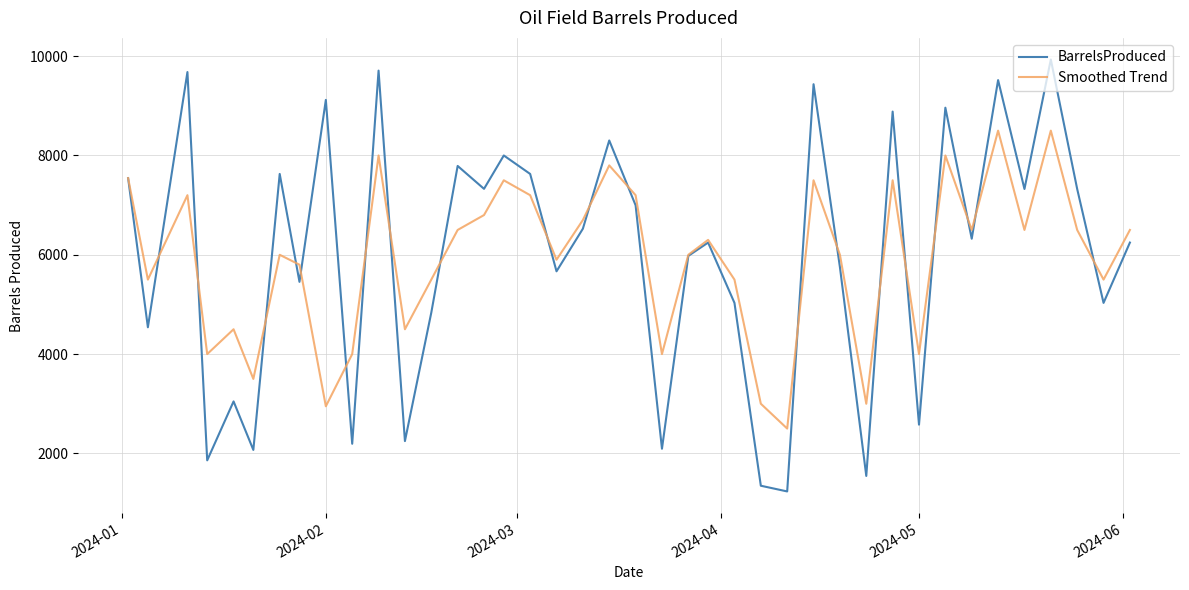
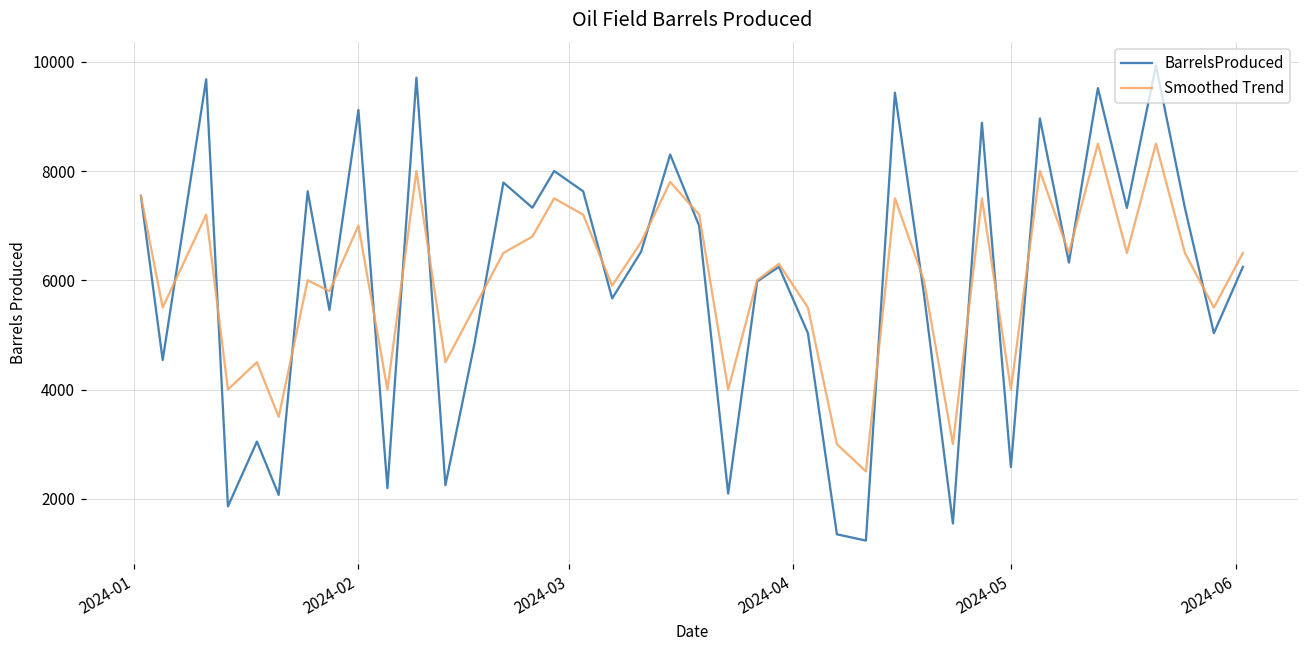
  {
    "BarrelsProduced": {
      "2024-02": 9100,
      "2024-05": 2600
    },
    "Smoothed Trend": {
-     "2024-02": 2900,
+     "2024-02": 7000,
      "2024-05": 4000
    }
  }
